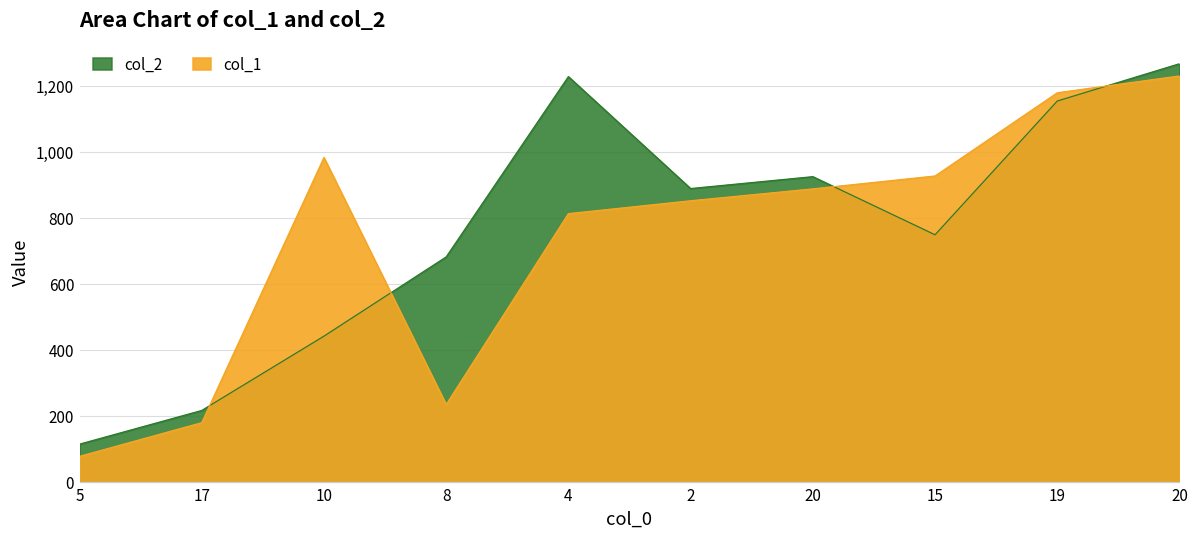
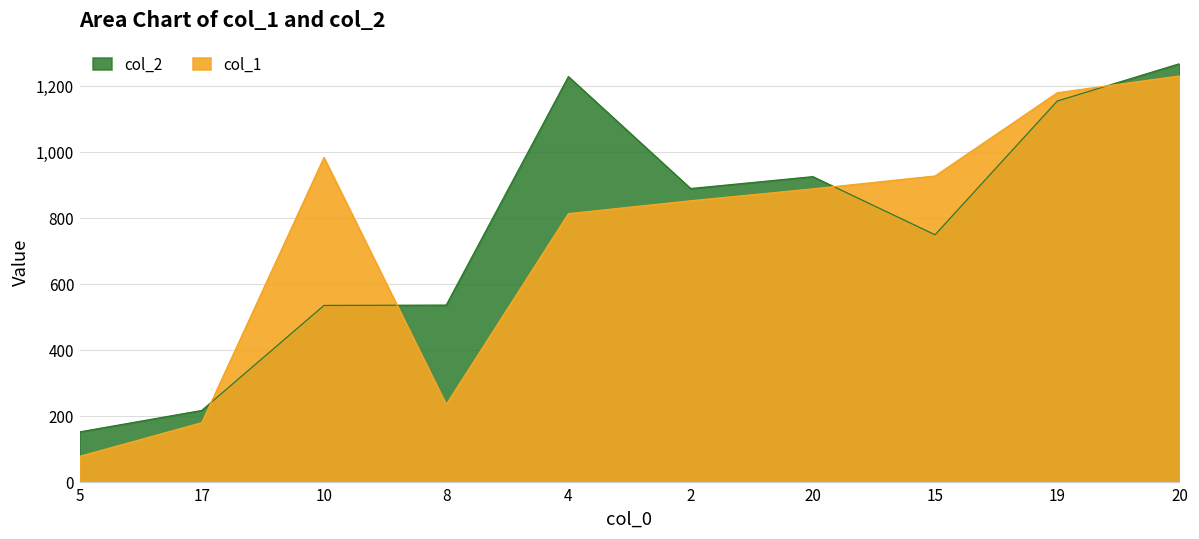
  {
    "col_2": {
-     "5": "120",
+     "5": "150",
      "17": "220",
-     "10": "440",
-     "8": "680",
+     "10": "540",
+     "8": "540",
      "4": "1,230",
      "2": "890",
      "15": "750",
      "19": "1,160"
    },
    "col_1": {
      "5": "80",
      "17": "180",
      "10": "980",
      "8": "240",
      "4": "810",
      "2": "850",
      "15": "930",
      "19": "1,180"
    }
  }
